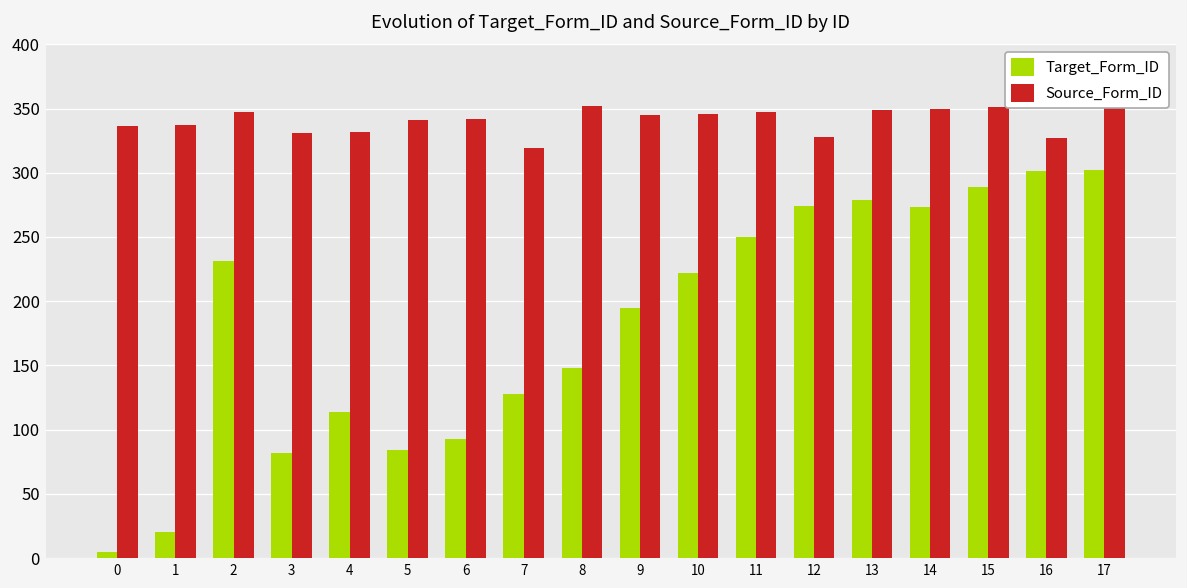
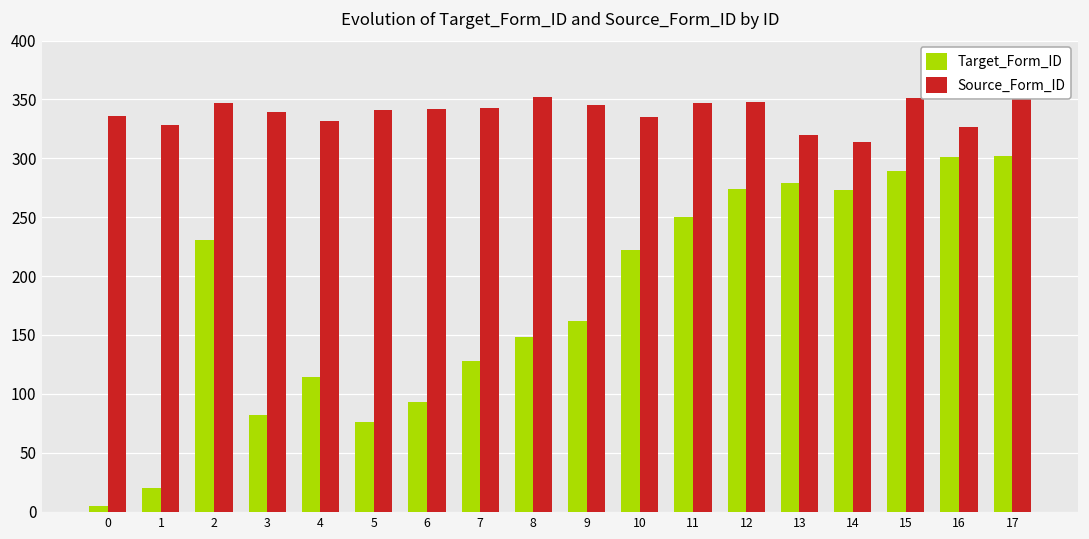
  {
    "Target_Form_ID": {
      "0": 5,
      "1": 20,
      "2": 231,
      "3": 82,
      "4": 114,
-     "5": 84,
+     "5": 76,
      "6": 93,
      "7": 128,
      "8": 148,
-     "9": 195,
+     "9": 162,
      "10": 222,
      "11": 250,
      "12": 274,
      "13": 279,
      "14": 273,
      "15": 289,
      "16": 301,
      "17": 302
    },
    "Source_Form_ID": {
      "0": 336,
-     "1": 337,
+     "1": 328,
      "2": 347,
-     "3": 331,
+     "3": 339,
      "4": 332,
      "5": 341,
      "6": 342,
-     "7": 319,
+     "7": 343,
      "8": 352,
      "9": 345,
-     "10": 346,
+     "10": 335,
      "11": 347,
-     "12": 328,
-     "13": 349,
-     "14": 350,
+     "12": 348,
+     "13": 320,
+     "14": 314,
      "15": 351,
      "16": 327
    }
  }
